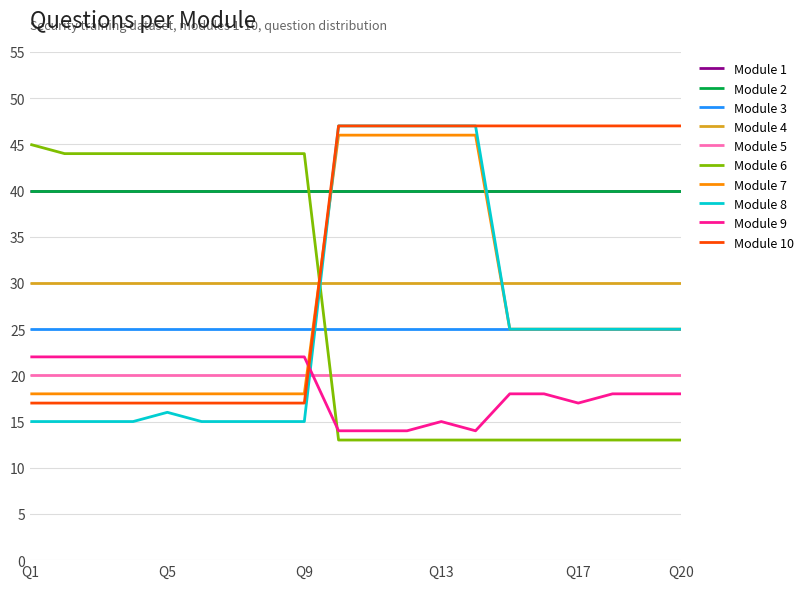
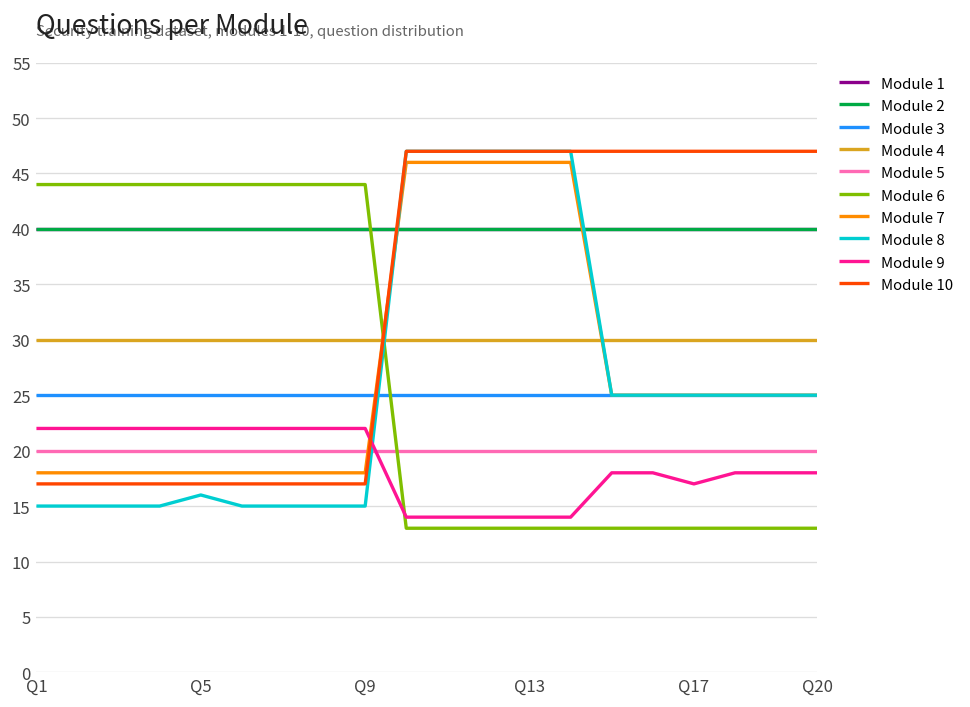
  {
    "Module 2": {
      "Q1": 40,
      "Q5": 40,
      "Q9": 40,
      "Q13": 40,
      "Q17": 40,
      "Q20": 40
    },
    "Module 3": {
      "Q1": 25,
      "Q5": 25,
      "Q9": 25,
      "Q13": 25
    },
    "Module 5": {
      "Q1": 20,
      "Q5": 20,
      "Q9": 20,
      "Q13": 20,
      "Q17": 20,
      "Q20": 20
    },
    "Module 6": {
-     "Q1": 45,
+     "Q1": 44,
      "Q5": 44,
      "Q9": 44,
      "Q13": 13,
      "Q17": 13,
      "Q20": 13
    },
    "Module 8": {
      "Q1": 15,
      "Q5": 16,
      "Q9": 15
    },
    "Module 9": {
      "Q1": 22,
      "Q5": 22,
      "Q9": 22,
-     "Q13": 15,
+     "Q13": 14,
      "Q17": 17,
      "Q20": 18
    },
    "Module 10": {
      "Q1": 17,
      "Q5": 17,
      "Q9": 17,
      "Q17": 47,
      "Q20": 47
    }
  }
